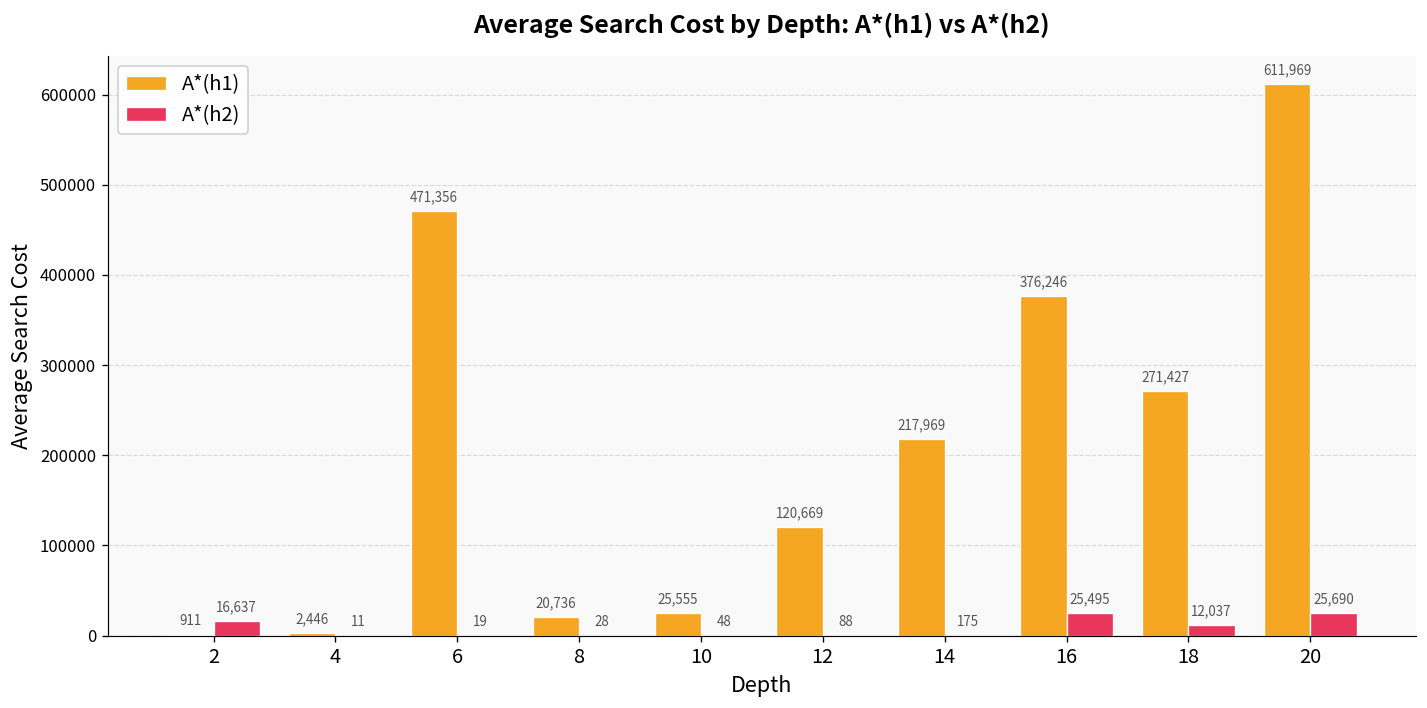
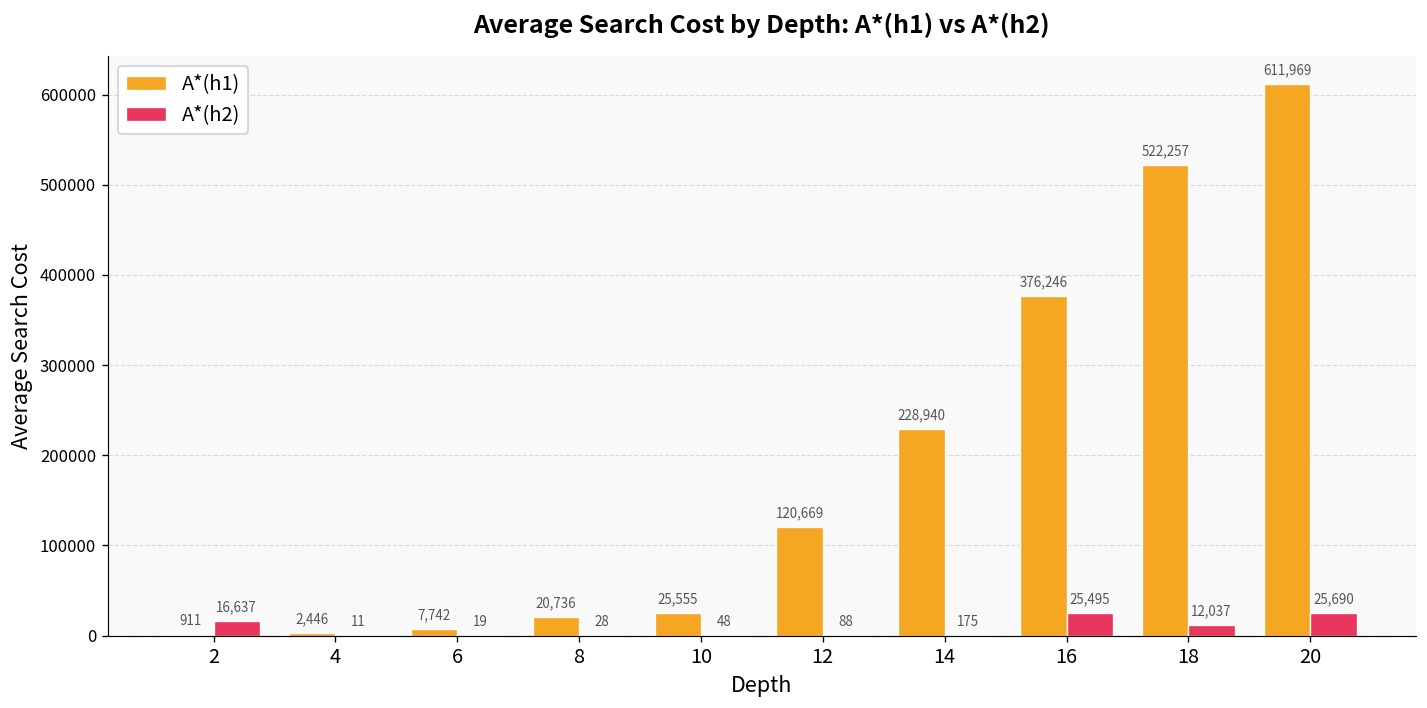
  {
    "A*(h1)": {
      "2": "911",
      "4": "2,446",
-     "6": "471,356",
+     "6": "7,742",
      "8": "20,736",
      "10": "25,555",
      "12": "120,669",
-     "14": "217,969",
+     "14": "228,940",
      "16": "376,246",
-     "18": "271,427",
+     "18": "522,257",
      "20": "611,969"
    },
    "A*(h2)": {
      "2": "16,637",
      "4": "11",
      "6": "19",
      "8": "28",
      "10": "48",
      "12": "88",
      "14": "175",
      "16": "25,495",
      "18": "12,037",
      "20": "25,690"
    }
  }
